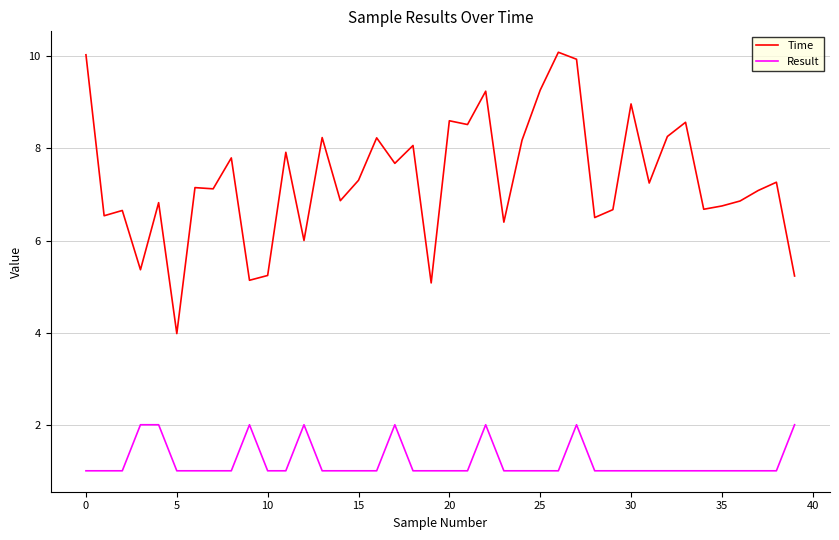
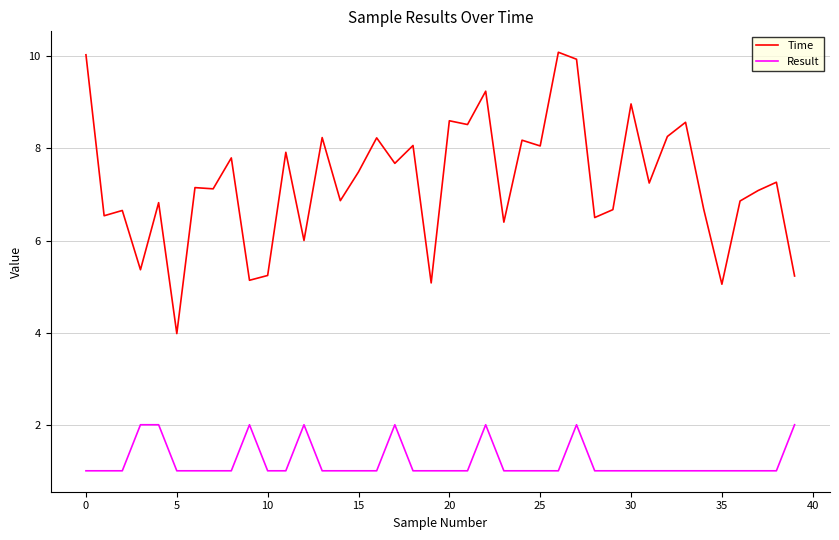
  {
    "Time": {
      "0": 10.0,
      "5": 4.0,
      "10": 5.2,
-     "15": 7.3,
+     "15": 7.5,
      "20": 8.6,
-     "25": 9.3,
+     "25": 8.1,
      "30": 9.0,
-     "35": 6.8
+     "35": 5.1
    },
    "Result": {
      "0": 1.0,
      "5": 1.0,
      "10": 1.0,
      "15": 1.0,
      "20": 1.0,
      "25": 1.0,
      "30": 1.0,
      "35": 1.0
    }
  }
